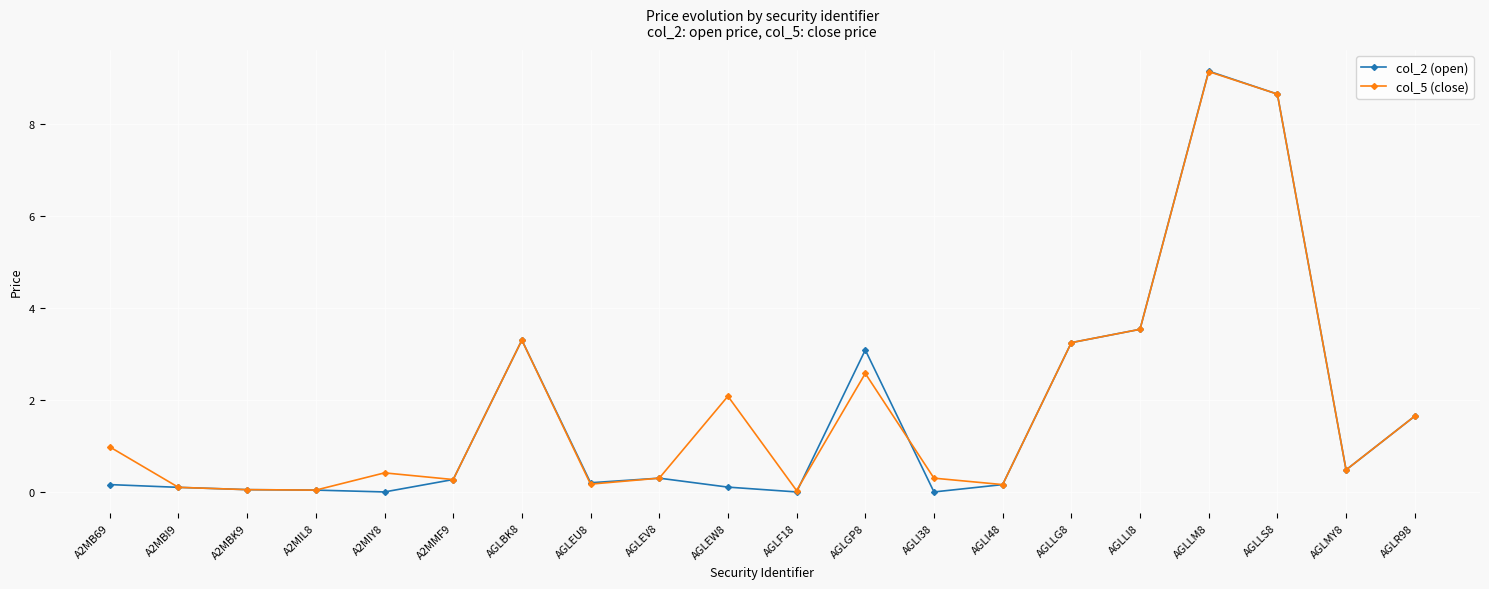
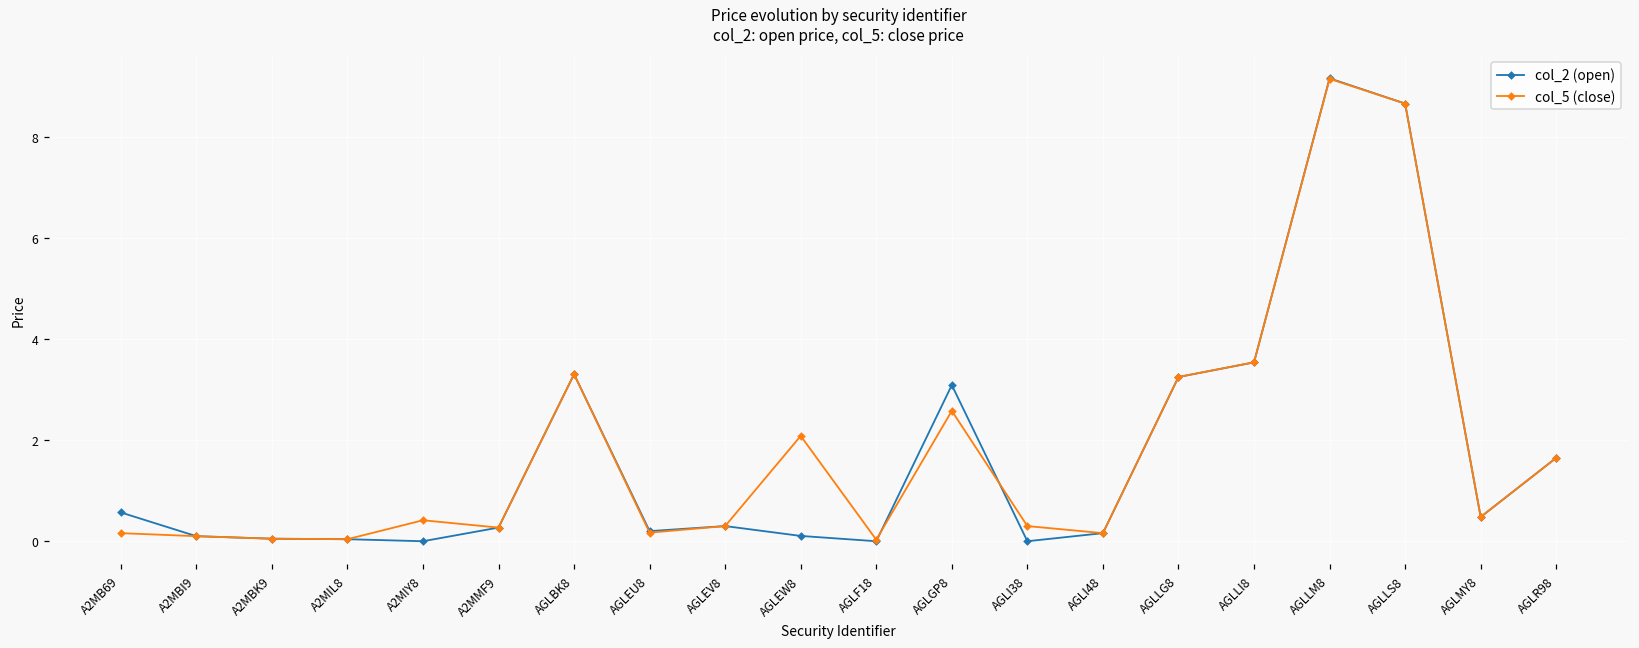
  {
    "col_2 (open)": {
-     "A2MB69": 0.2,
+     "A2MB69": 0.6,
      "A2MIY8": 0.0,
      "AGLEW8": 0.1,
      "AGLGP8": 3.1,
      "AGLI38": 0.0
    },
    "col_5 (close)": {
-     "A2MB69": 1.0,
+     "A2MB69": 0.2,
      "A2MIY8": 0.4,
      "AGLEW8": 2.1,
      "AGLGP8": 2.6,
      "AGLI38": 0.3
    }
  }
